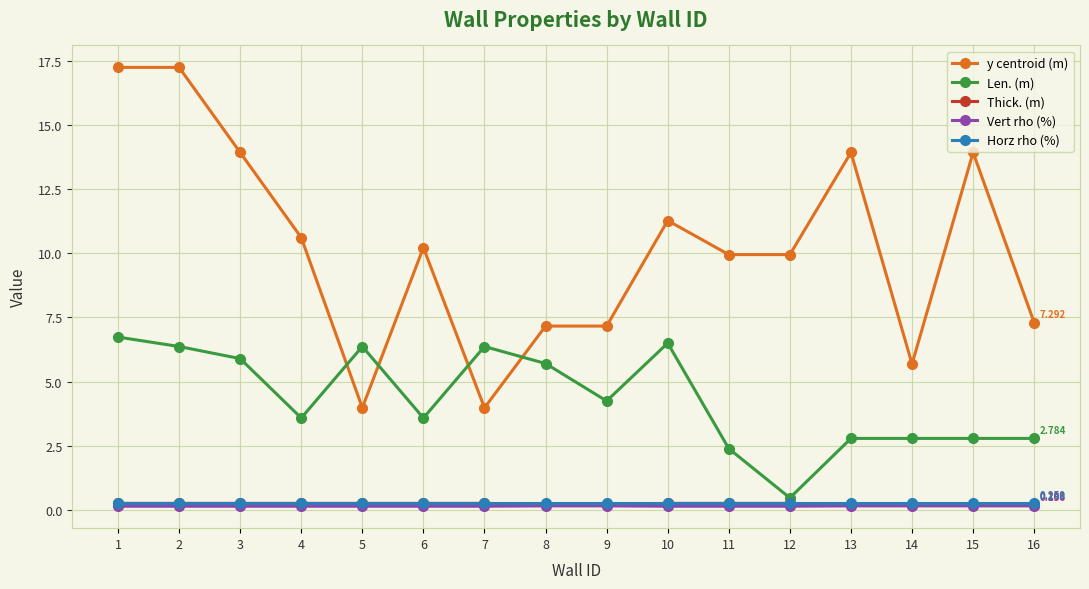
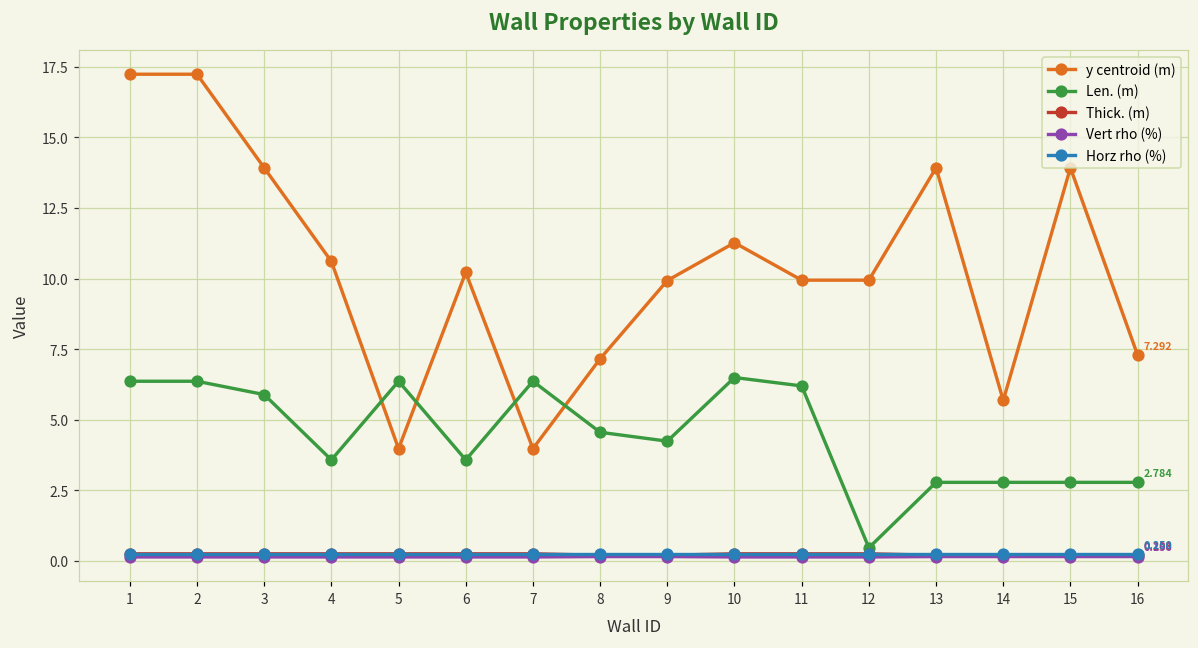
  {
    "y centroid (m)": {
      "1": 17.2,
      "2": 17.2,
      "3": 13.9,
      "4": 10.6,
      "5": 4.0,
      "6": 10.2,
      "7": 4.0,
      "8": 7.2,
-     "9": 7.2,
+     "9": 9.9,
      "10": 11.3,
      "11": 9.9,
      "12": 9.9,
      "13": 13.9,
      "14": 5.7,
      "15": 13.9
    },
    "Len. (m)": {
-     "1": 6.7,
+     "1": 6.4,
      "2": 6.4,
      "3": 5.9,
      "4": 3.6,
      "5": 6.4,
      "6": 3.6,
      "7": 6.4,
-     "8": 5.7,
+     "8": 4.6,
      "9": 4.2,
      "10": 6.5,
-     "11": 2.4,
+     "11": 6.2,
      "12": 0.5,
      "13": 2.8,
      "14": 2.8,
      "15": 2.8
    },
    "Vert rho (%)": {
      "1": 0.1,
      "2": 0.1,
      "3": 0.1,
      "4": 0.1,
      "5": 0.1,
      "6": 0.1,
      "7": 0.1,
      "10": 0.1,
      "11": 0.1,
      "12": 0.1
    }
  }
